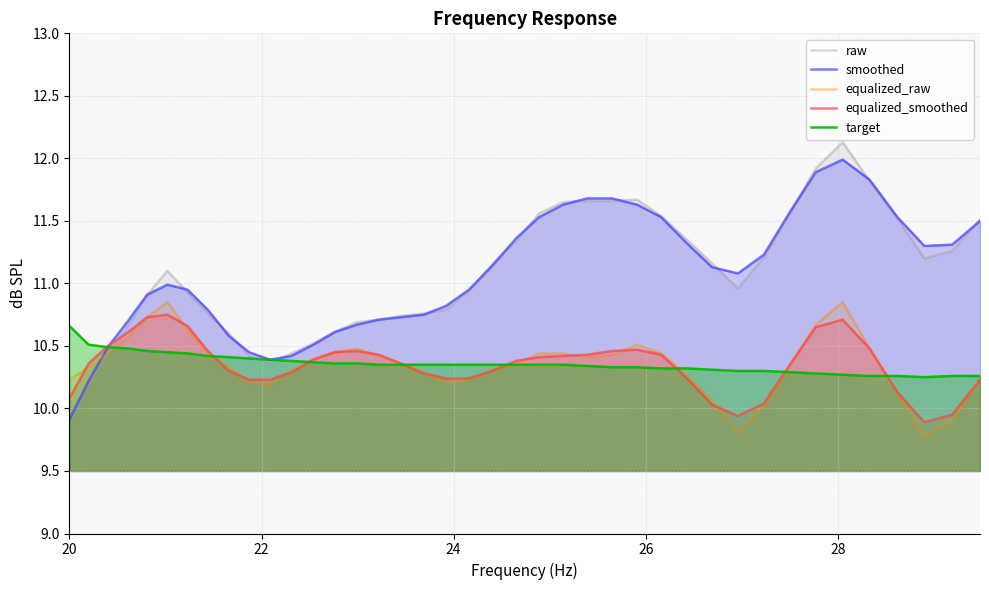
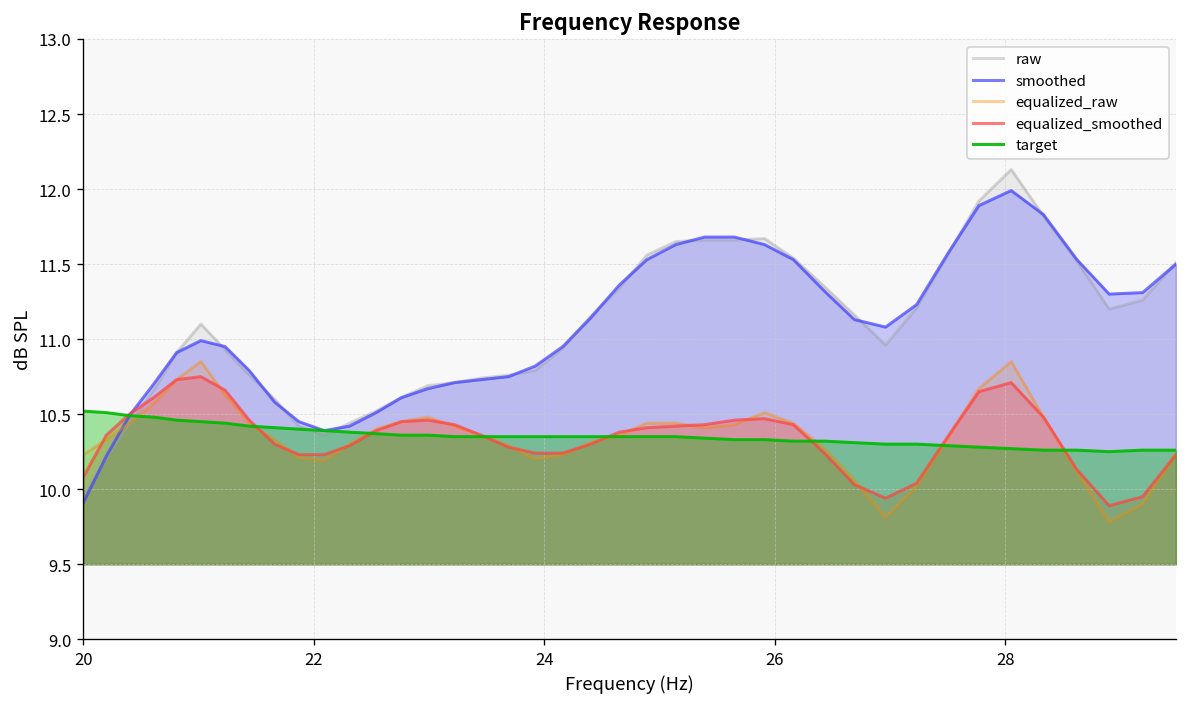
  {
    "raw": {
      "20": 9.96
    },
    "smoothed": {
      "20": 9.91
    },
    "equalized_raw": {
      "20": 10.23
    },
    "equalized_smoothed": {
      "20": 10.08
    },
    "target": {
-     "20": 10.66
+     "20": 10.52
    }
  }
